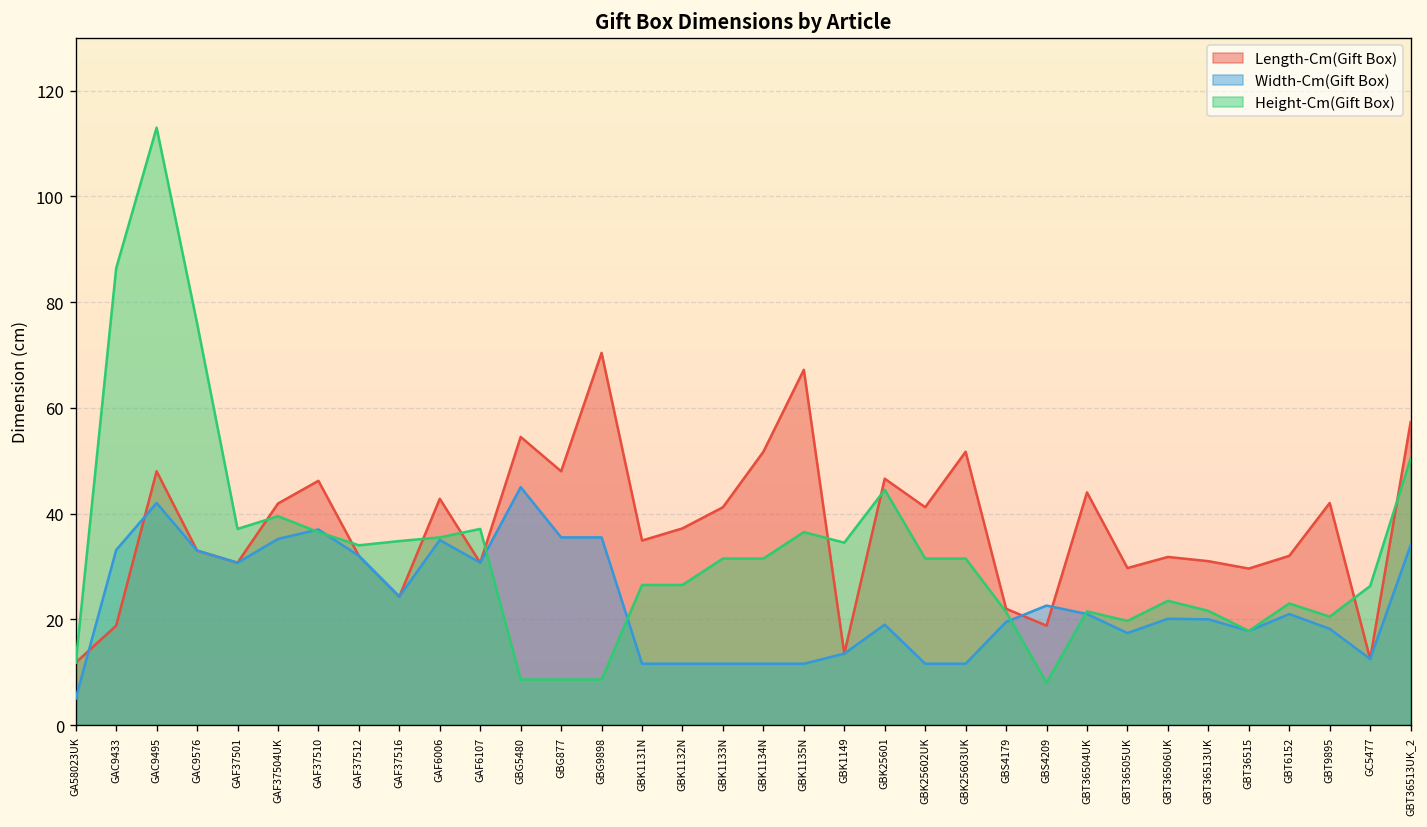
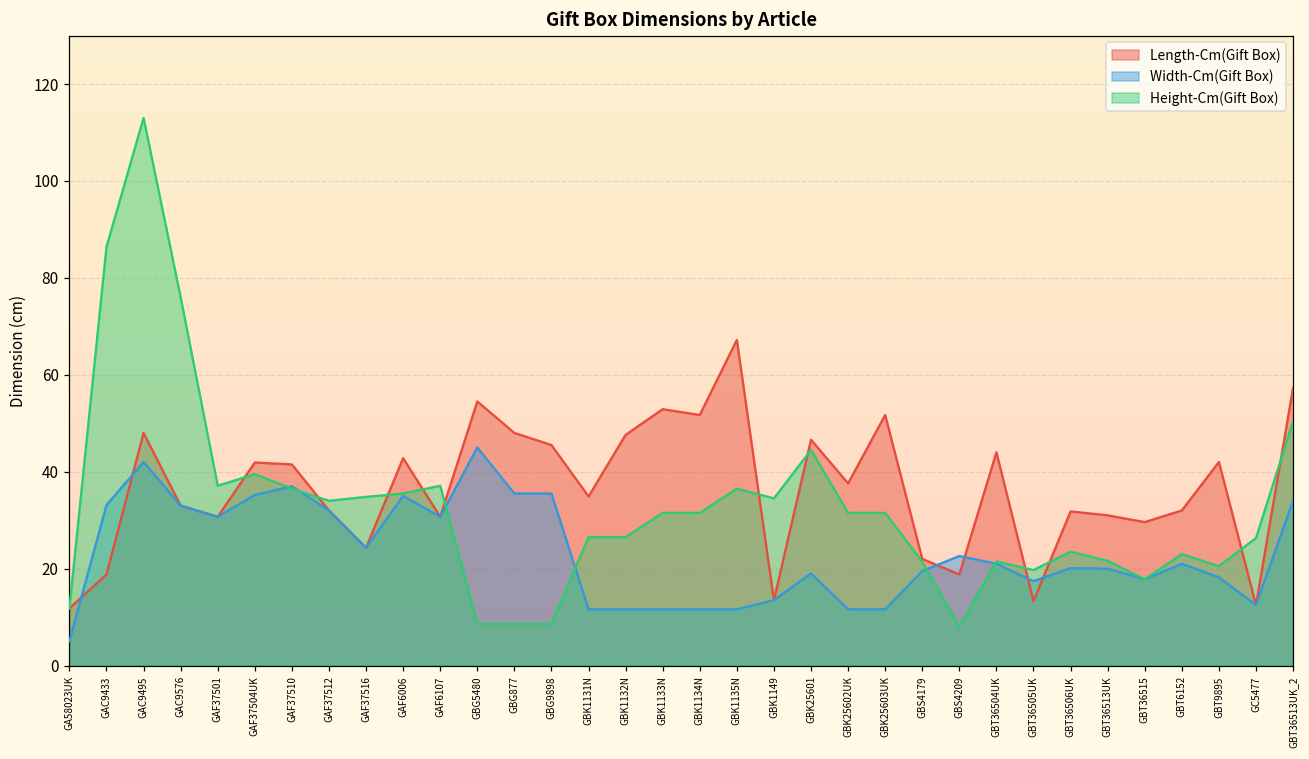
  {
    "Length-Cm(Gift Box)": {
      "GAC9433": 19,
      "GAC9495": 48,
      "GAF37504UK": 42,
-     "GAF37510": 46,
+     "GAF37510": 42,
      "GAF6006": 43,
      "GBG5480": 55,
      "GBG877": 48,
-     "GBG9898": 70,
+     "GBG9898": 46,
      "GBK1131N": 35,
-     "GBK1132N": 37,
-     "GBK1133N": 41,
+     "GBK1132N": 48,
+     "GBK1133N": 53,
      "GBK1134N": 52,
      "GBK1135N": 67,
      "GBK25601": 47,
-     "GBK25602UK": 41,
+     "GBK25602UK": 38,
      "GBK25603UK": 52,
      "GBS4179": 22,
      "GBS4209": 19,
      "GBT36504UK": 44,
-     "GBT36505UK": 30,
+     "GBT36505UK": 13,
      "GBT36506UK": 32,
      "GBT36513UK": 31,
      "GBT36515": 30,
      "GBT6152": 32,
      "GBT9895": 42,
      "GBT36513UK_2": 57
    },
    "Width-Cm(Gift Box)": {
      "GA58023UK": 5,
      "GAC9433": 33,
      "GAC9495": 42,
      "GAF37504UK": 35,
      "GBG5480": 45,
      "GBG877": 36,
      "GBG9898": 36,
      "GBK1131N": 12,
      "GBK1132N": 12,
      "GBK1133N": 12,
      "GBK1134N": 12,
      "GBK1135N": 12,
      "GBK25601": 19,
      "GBK25602UK": 12,
      "GBK25603UK": 12,
      "GBS4179": 20,
      "GBS4209": 23,
      "GBT36505UK": 17,
      "GBT36506UK": 20,
      "GBT36513UK": 20,
      "GBT6152": 21,
      "GBT9895": 18,
      "GBT36513UK_2": 34
    },
    "Height-Cm(Gift Box)": {
      "GAC9433": 86,
      "GAC9495": 113,
      "GAC9576": 76,
      "GAF37501": 37,
      "GAF37504UK": 40,
      "GAF37512": 34,
      "GAF37516": 35,
      "GAF6107": 37,
      "GBG5480": 9,
      "GBG877": 9,
      "GBG9898": 9,
      "GBK1131N": 27,
      "GBK1132N": 27,
      "GBK1133N": 32,
      "GBK1134N": 32,
      "GBK1135N": 37,
      "GBK1149": 35,
      "GBK25601": 45,
      "GBK25602UK": 32,
      "GBK25603UK": 32,
      "GBS4179": 21,
      "GBS4209": 8,
      "GBT36505UK": 20,
      "GBT36506UK": 24,
      "GBT36513UK": 22,
      "GBT6152": 23,
      "GBT9895": 21,
      "GC5477": 26,
      "GBT36513UK_2": 50
    }
  }
